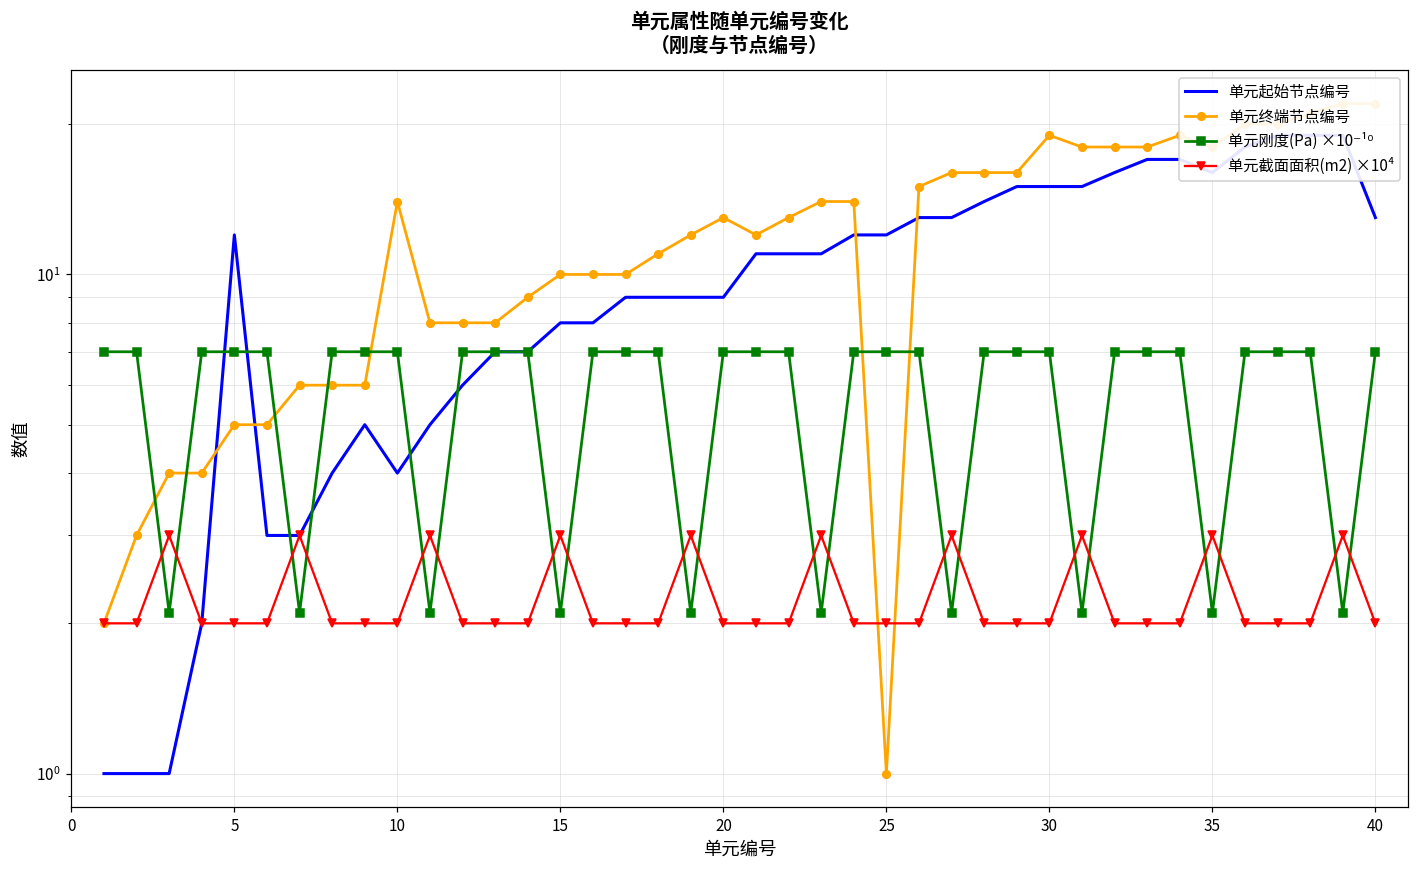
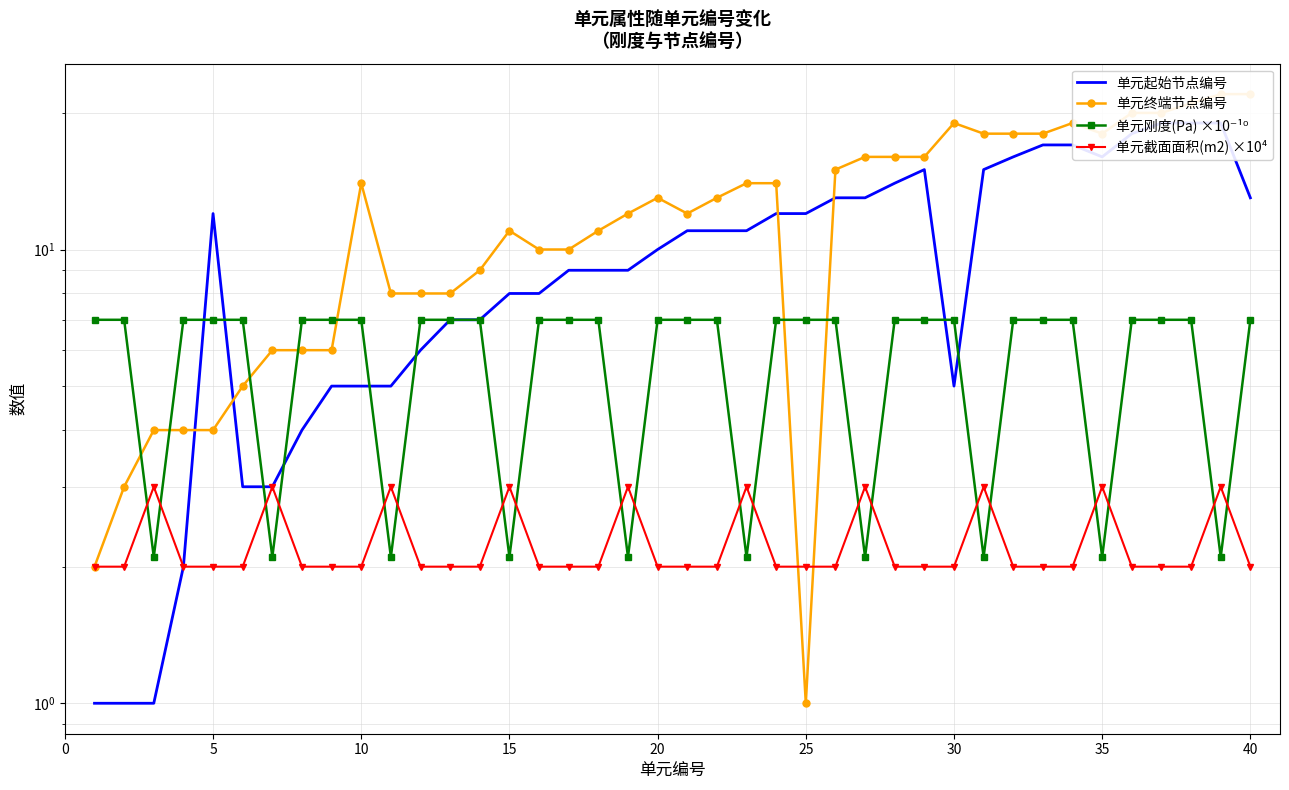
  {
    "单元起始节点编号": {
      "5": 12,
-     "10": 4,
+     "10": 5,
      "15": 8,
-     "20": 9,
+     "20": 10,
      "25": 12,
-     "30": 15,
+     "30": 5,
      "40": 13
    },
    "单元终端节点编号": {
-     "5": 5,
+     "5": 4,
      "10": 14,
-     "15": 10,
+     "15": 11,
      "20": 13,
      "25": 1,
      "30": 19
    },
    "单元刚度(Pa) ×10⁻¹⁰": {
      "5": 7,
      "10": 7,
      "15": 2.1,
      "20": 7,
      "25": 7,
      "30": 7,
      "35": 2.1,
      "40": 7
    },
    "单元截面面积(m2) ×10⁴": {
      "5": 2,
      "10": 2,
      "15": 3,
      "20": 2,
      "25": 2,
      "30": 2,
      "35": 3,
      "40": 2
    }
  }
